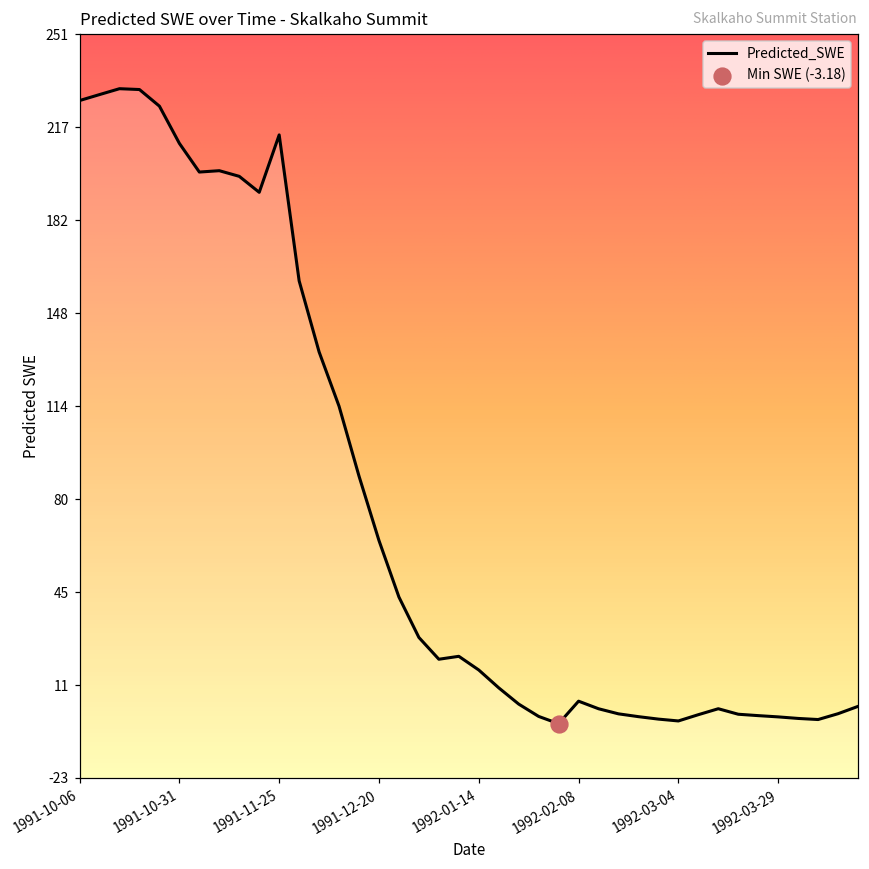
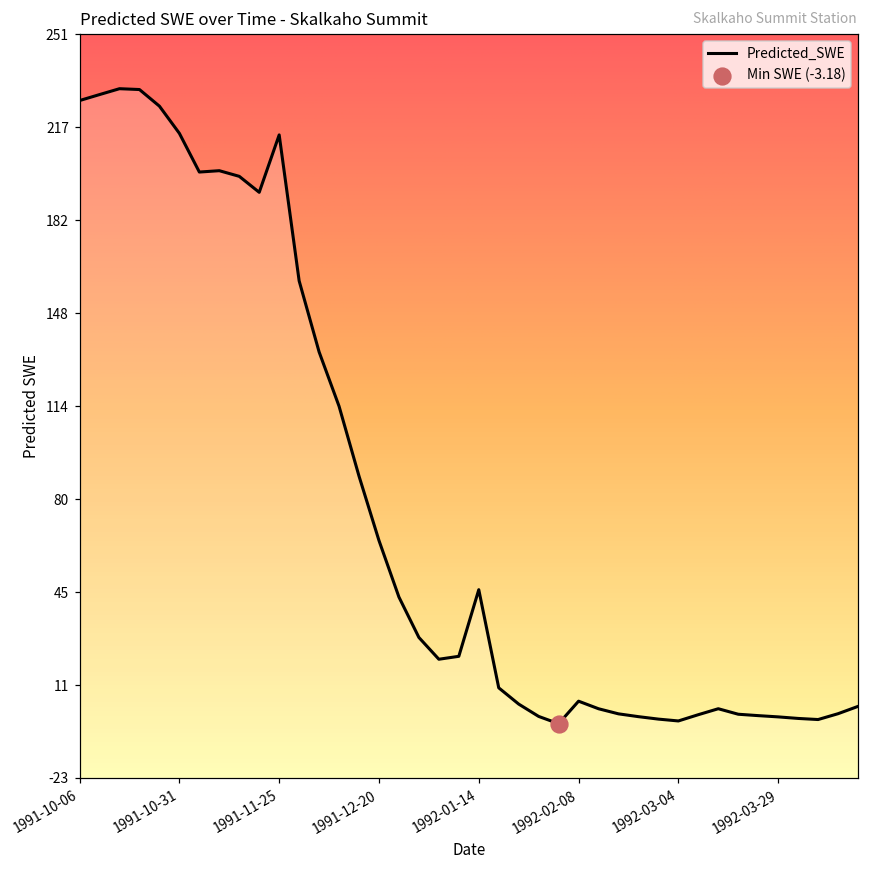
  {
    "Predicted_SWE": {
      "1991-10-06": 227,
-     "1991-10-31": 211,
+     "1991-10-31": 215,
      "1991-11-25": 214,
      "1991-12-20": 64,
-     "1992-01-14": 17,
+     "1992-01-14": 46,
      "1992-02-08": 5,
      "1992-03-04": -2,
      "1992-03-29": -1
    }
  }
